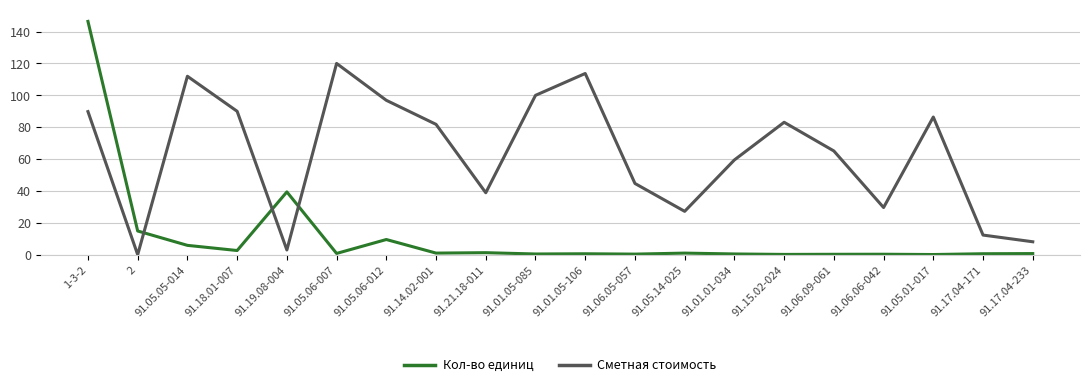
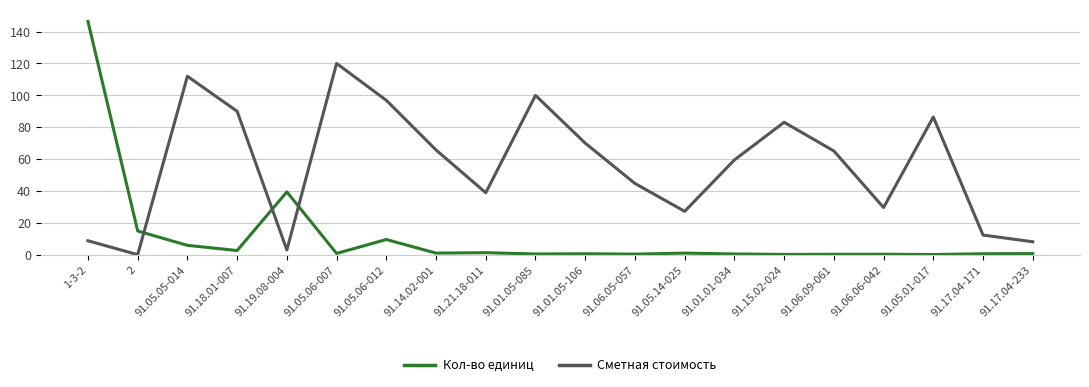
  {
    "Кол-во единиц": {
      "1-3-2": 146,
      "2": 15,
      "91.05.05-014": 6,
      "91.18.01-007": 3,
      "91.19.08-004": 39,
      "91.05.06-007": 1,
      "91.05.06-012": 10,
      "91.14.02-001": 1,
      "91.21.18-011": 1,
      "91.01.05-085": 0,
      "91.01.05-106": 1,
      "91.06.05-057": 0,
      "91.05.14-025": 1,
      "91.01.01-034": 0,
      "91.15.02-024": 0,
      "91.06.09-061": 0,
      "91.06.06-042": 0,
      "91.05.01-017": 0,
      "91.17.04-171": 1,
      "91.17.04-233": 1
    },
    "Сметная стоимость": {
-     "1-3-2": 90,
+     "1-3-2": 9,
      "2": 0,
      "91.05.05-014": 112,
      "91.18.01-007": 90,
      "91.19.08-004": 3,
      "91.05.06-007": 120,
      "91.05.06-012": 97,
-     "91.14.02-001": 82,
+     "91.14.02-001": 66,
      "91.21.18-011": 39,
      "91.01.05-085": 100,
-     "91.01.05-106": 114,
+     "91.01.05-106": 70,
      "91.06.05-057": 45,
      "91.05.14-025": 27,
      "91.01.01-034": 59,
      "91.15.02-024": 83,
      "91.06.09-061": 65,
      "91.06.06-042": 30,
      "91.05.01-017": 86,
      "91.17.04-171": 12,
      "91.17.04-233": 8
    }
  }
